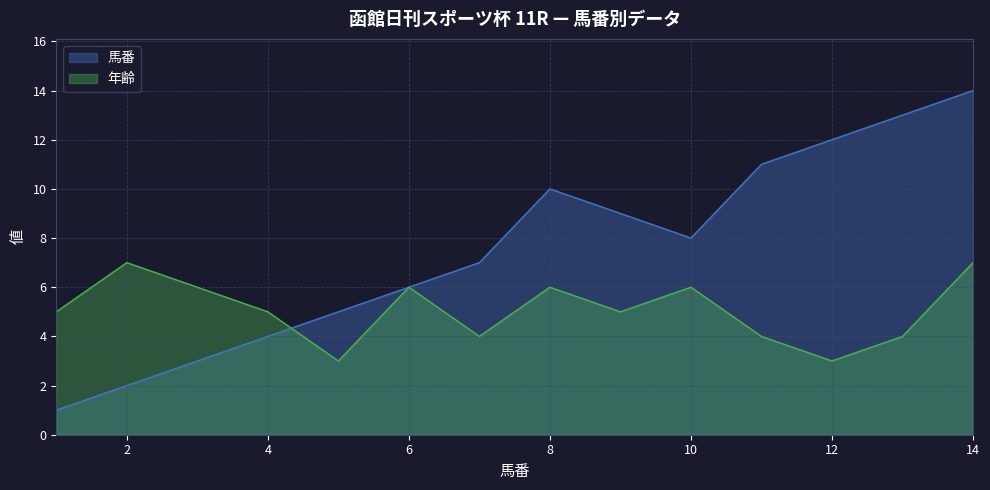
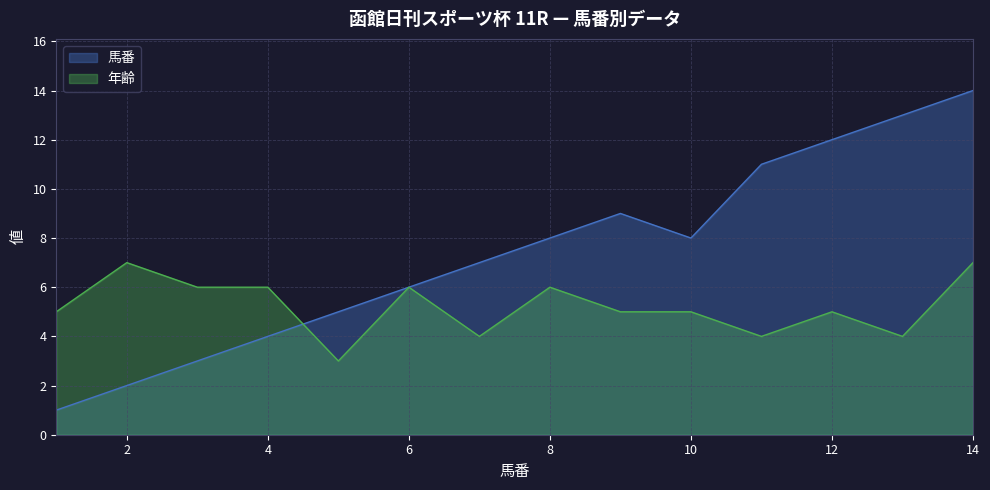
  {
    "馬番": {
      "2": 2,
      "4": 4,
-     "8": 10,
+     "8": 8,
      "10": 8,
      "12": 12,
      "14": 14
    },
    "年齢": {
      "2": 7,
-     "4": 5,
+     "4": 6,
      "8": 6,
-     "10": 6,
-     "12": 3,
+     "10": 5,
+     "12": 5,
      "14": 7
    }
  }
